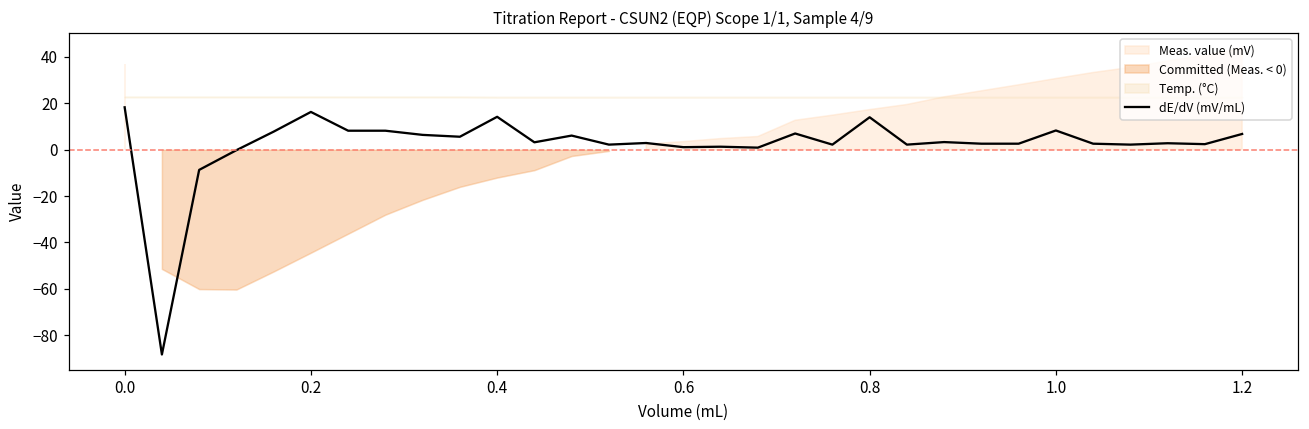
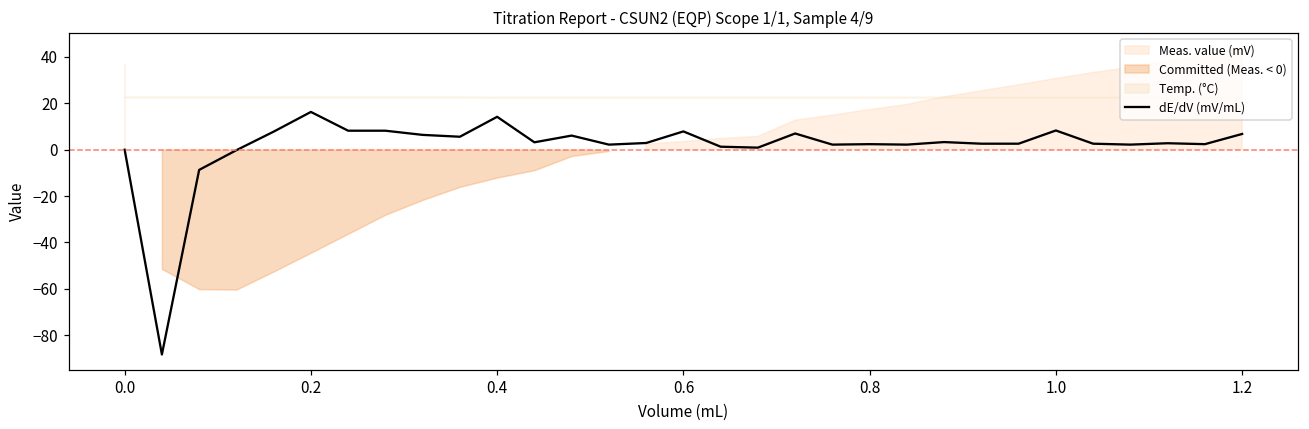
  {
    "dE/dV (mV/mL)": {
-     "0.0": 18,
+     "0.0": 0,
      "0.2": 16,
      "0.4": 14,
-     "0.6": 1,
-     "0.8": 14,
+     "0.6": 8,
+     "0.8": 2,
      "1.0": 8,
      "1.2": 7
    }
  }
